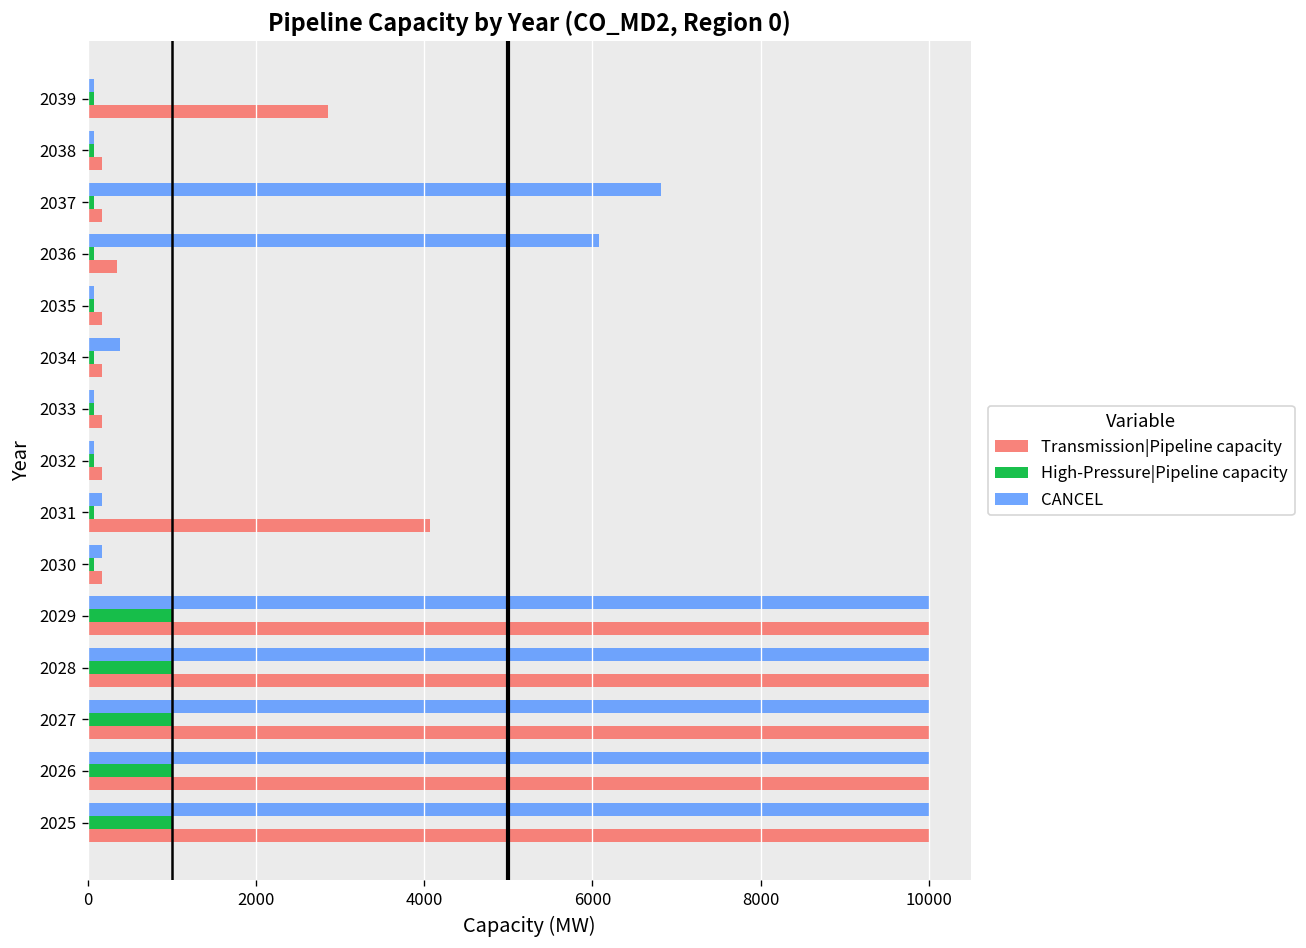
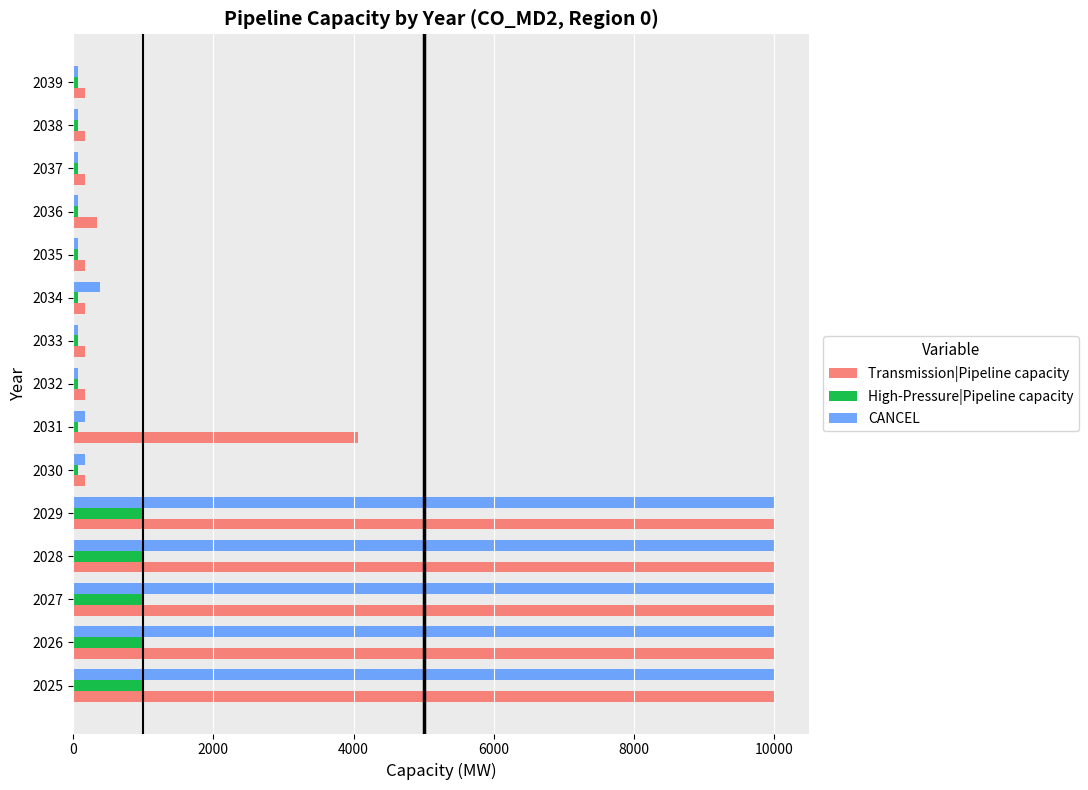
  {
    "Transmission|Pipeline capacity": {
-     "2039": 2800,
+     "2039": 200,
      "2038": 200,
      "2037": 200,
      "2036": 300,
      "2035": 200,
      "2034": 200,
      "2033": 200,
      "2032": 200,
      "2031": 4100,
      "2030": 200,
      "2029": 10000,
      "2028": 10000,
      "2027": 10000,
      "2026": 10000,
      "2025": 10000
    },
    "High-Pressure|Pipeline capacity": {
      "2039": 100,
      "2038": 100,
      "2037": 100,
      "2036": 100,
      "2035": 100,
      "2034": 100,
      "2033": 100,
      "2032": 100,
      "2031": 100,
      "2030": 100,
      "2029": 1000,
      "2028": 1000,
      "2027": 1000,
      "2026": 1000,
      "2025": 1000
    },
    "CANCEL": {
      "2039": 100,
      "2038": 100,
-     "2037": 6800,
-     "2036": 6100,
+     "2037": 100,
+     "2036": 100,
      "2035": 100,
      "2034": 400,
      "2033": 100,
      "2032": 100,
      "2031": 200,
      "2030": 200,
      "2029": 10000,
      "2028": 10000,
      "2027": 10000,
      "2026": 10000,
      "2025": 10000
    }
  }
